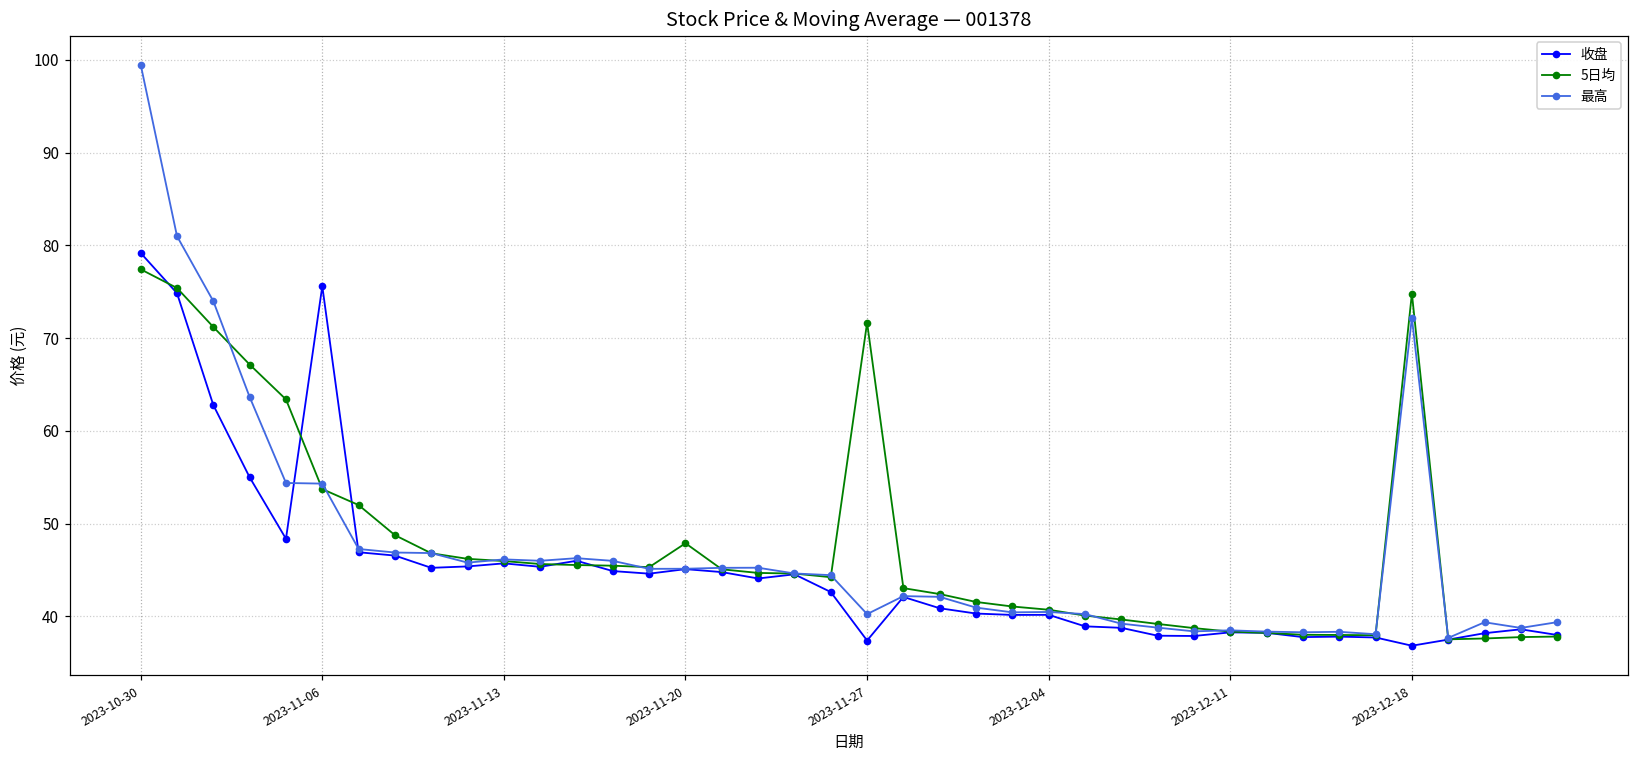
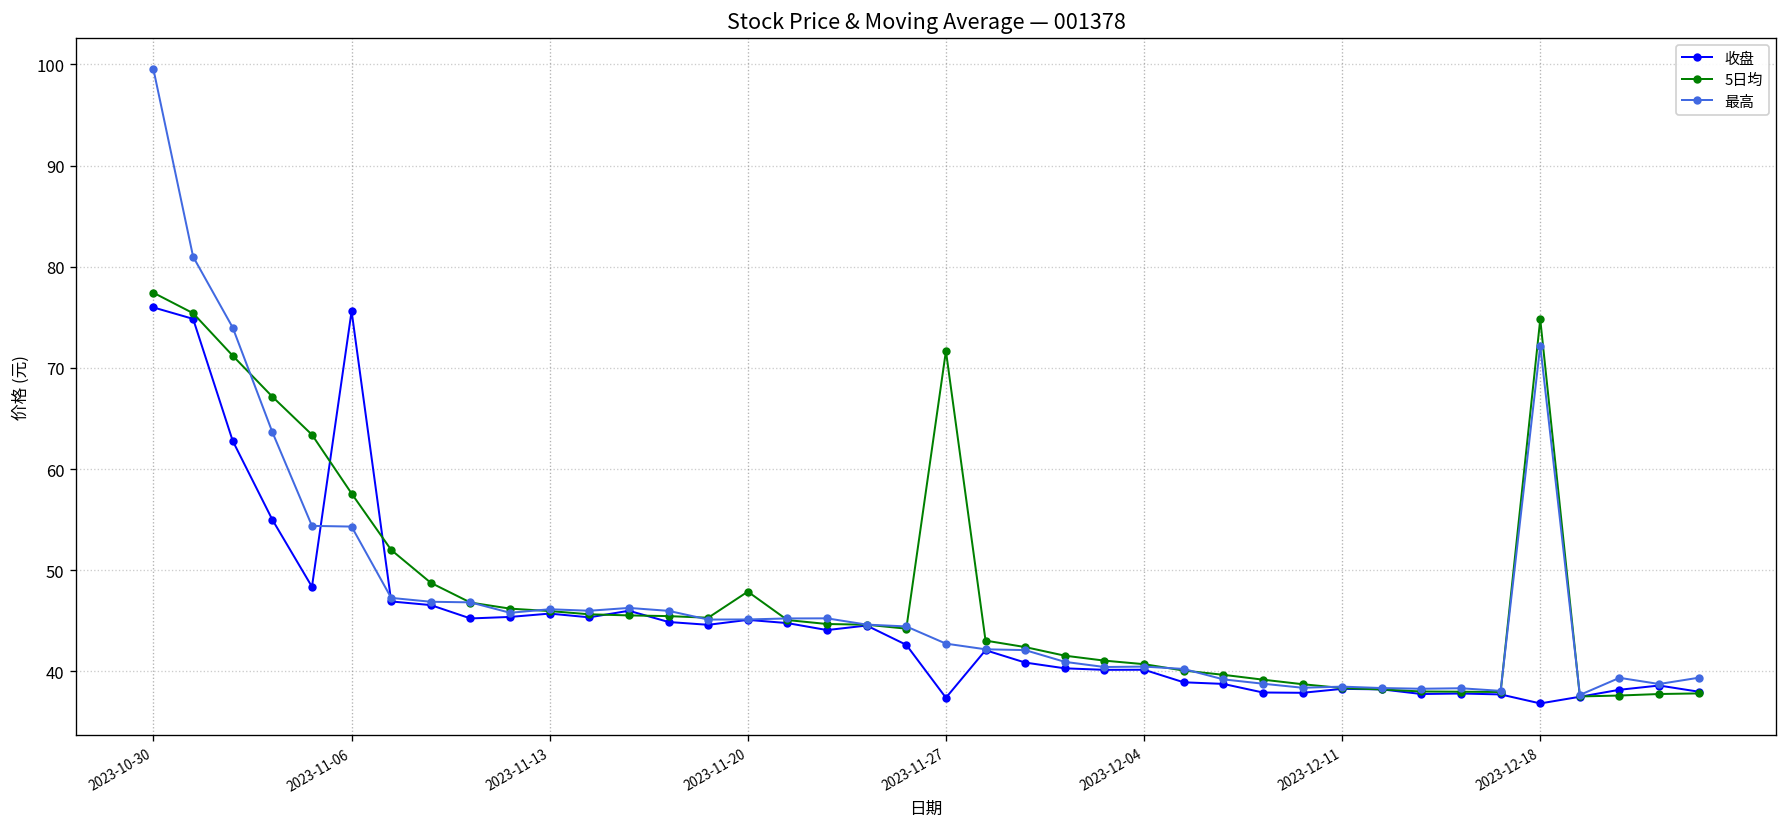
  {
    "收盘": {
-     "2023-10-30": 79,
+     "2023-10-30": 76,
      "2023-11-06": 76,
      "2023-11-27": 37,
      "2023-12-04": 40,
      "2023-12-18": 37
    },
    "5日均": {
      "2023-10-30": 77,
-     "2023-11-06": 54,
+     "2023-11-06": 58,
      "2023-11-20": 48,
      "2023-11-27": 72,
      "2023-12-18": 75
    },
    "最高": {
      "2023-10-30": 100,
      "2023-11-06": 54,
-     "2023-11-27": 40,
+     "2023-11-27": 43,
      "2023-12-18": 72
    }
  }
